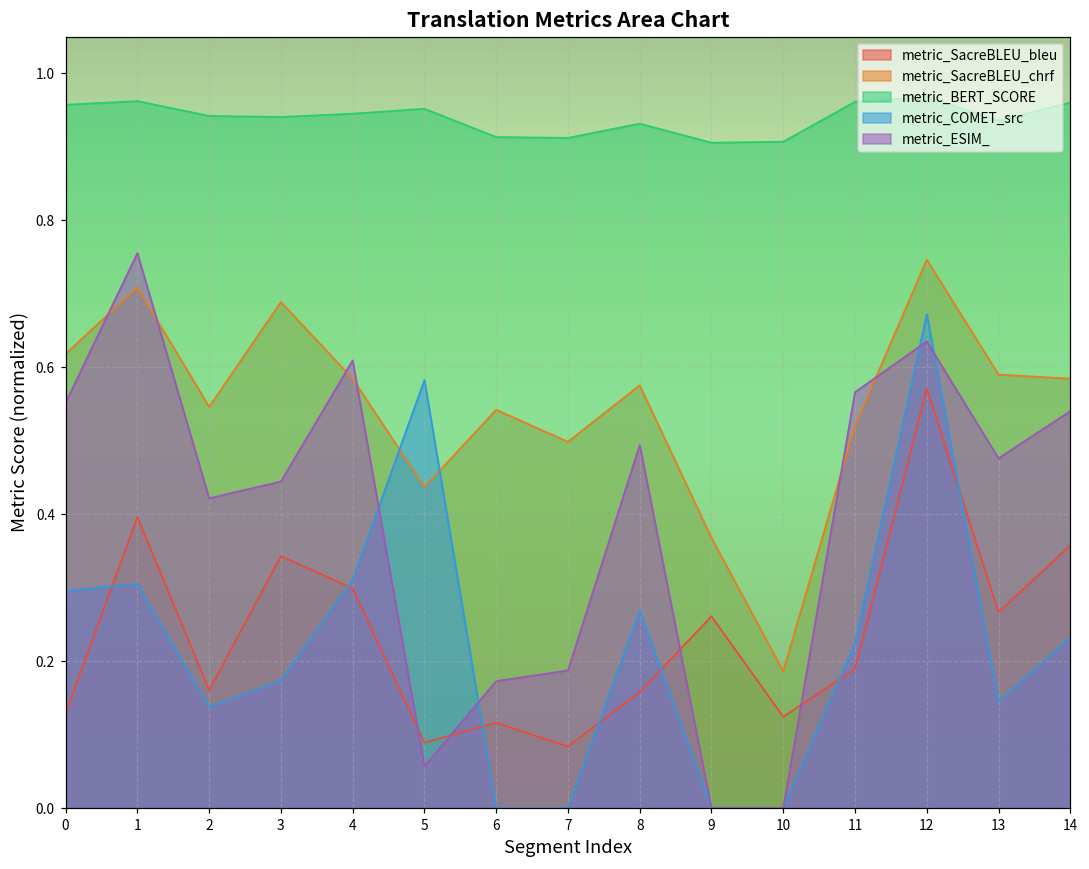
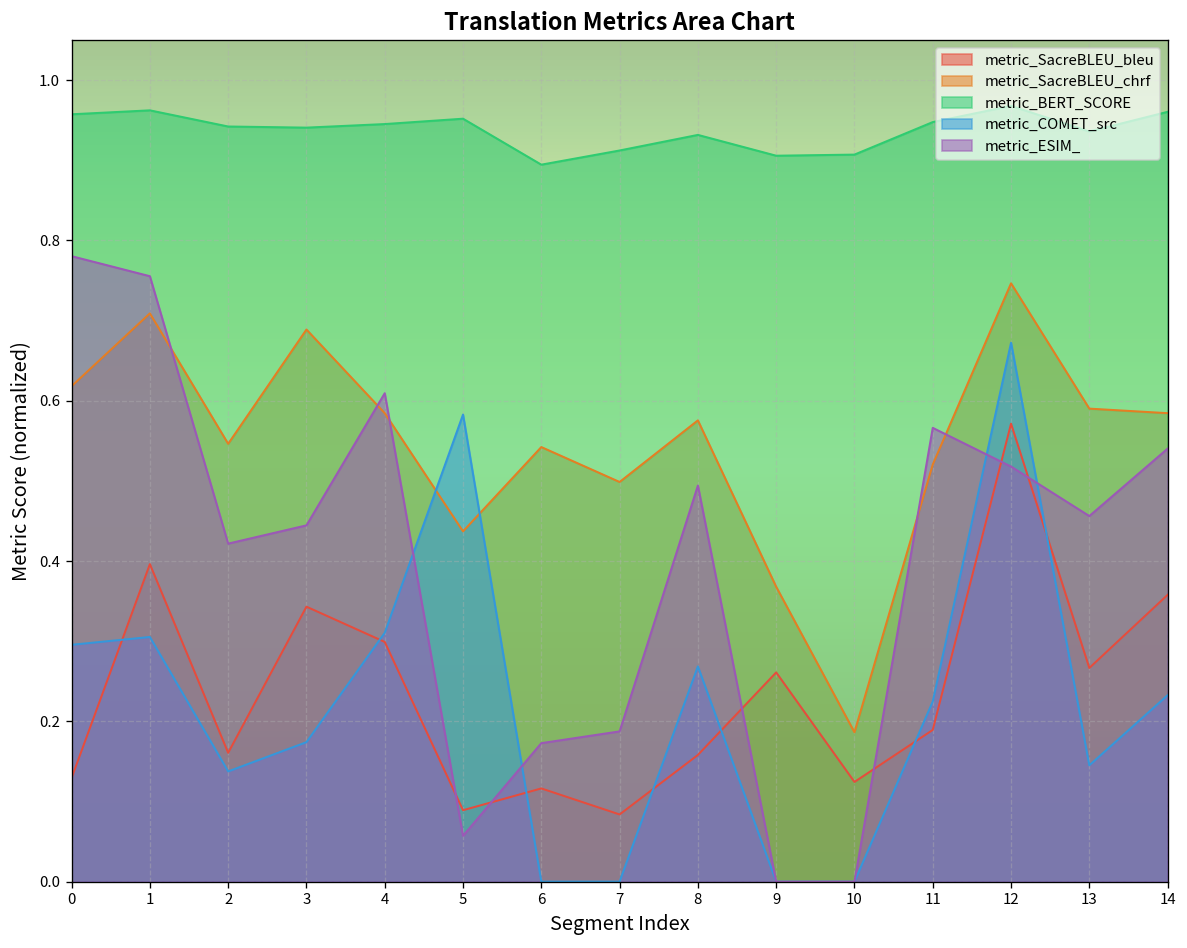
  {
    "metric_BERT_SCORE": {
      "0": 0.96,
      "1": 0.96,
      "2": 0.94,
      "3": 0.94,
      "4": 0.95,
      "5": 0.95,
-     "6": 0.91,
+     "6": 0.89,
      "7": 0.91,
      "8": 0.93,
      "9": 0.91,
      "10": 0.91,
-     "11": 0.96,
+     "11": 0.95,
      "14": 0.96
    },
    "metric_COMET_src": {
      "0": 0.30,
      "1": 0.31,
      "2": 0.14,
      "3": 0.17,
      "4": 0.31,
      "5": 0.58,
      "6": 0.00,
      "7": 0.00,
      "8": 0.27,
      "11": 0.22,
      "12": 0.67,
      "13": 0.15,
      "14": 0.23
    },
    "metric_ESIM_": {
-     "0": 0.55,
+     "0": 0.78,
      "1": 0.76,
      "2": 0.42,
      "3": 0.44,
      "4": 0.61,
      "5": 0.06,
      "6": 0.17,
      "7": 0.19,
      "8": 0.49,
      "11": 0.57,
-     "12": 0.64,
-     "13": 0.48,
+     "12": 0.52,
+     "13": 0.46,
      "14": 0.54
    }
  }
